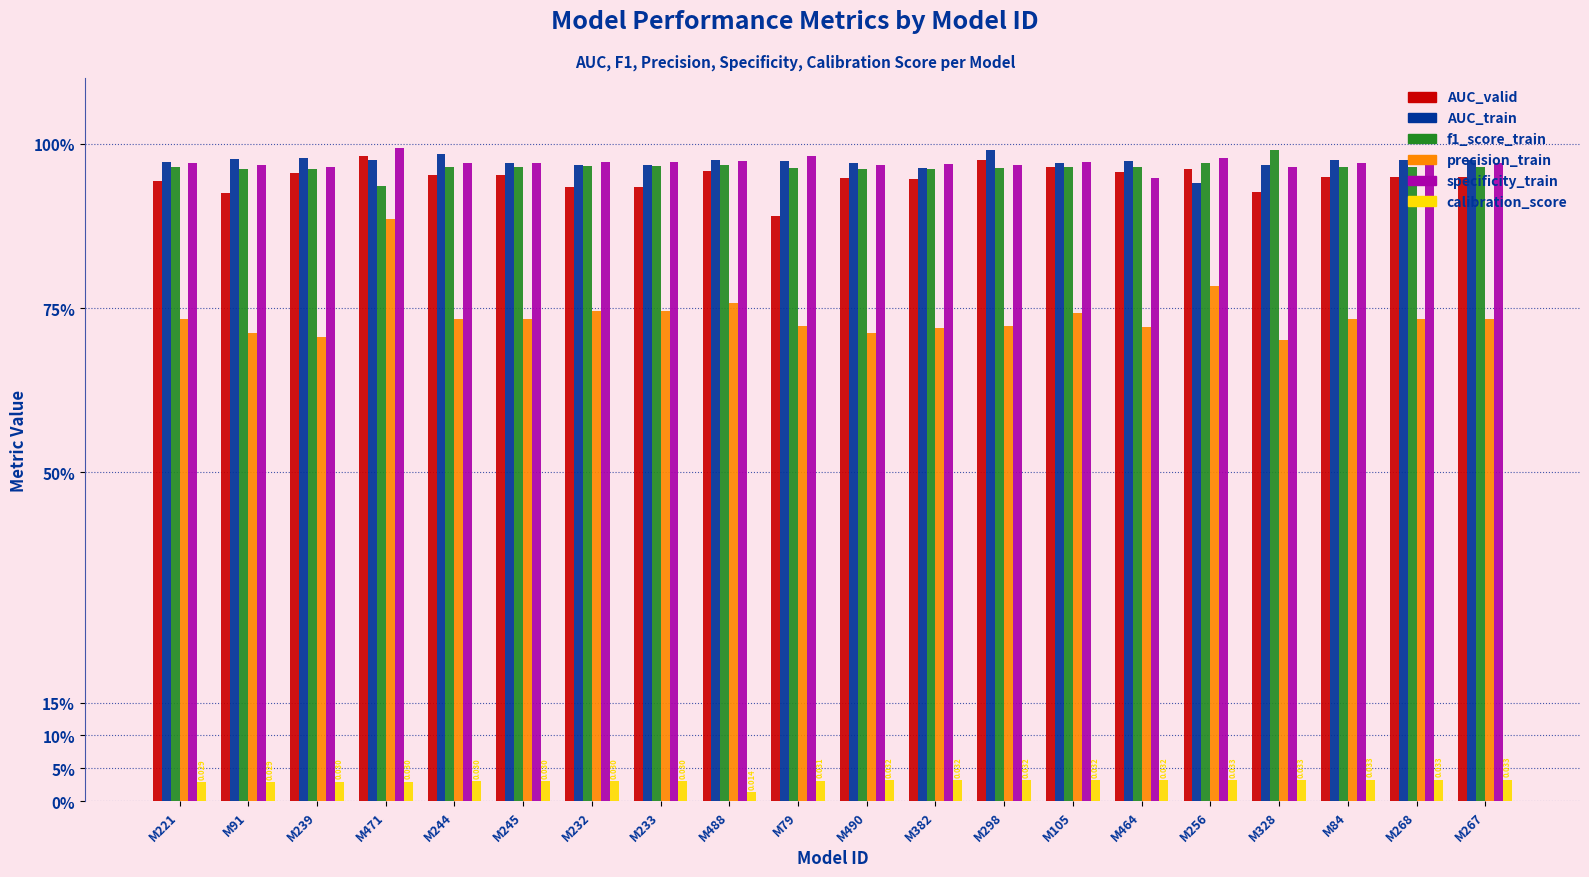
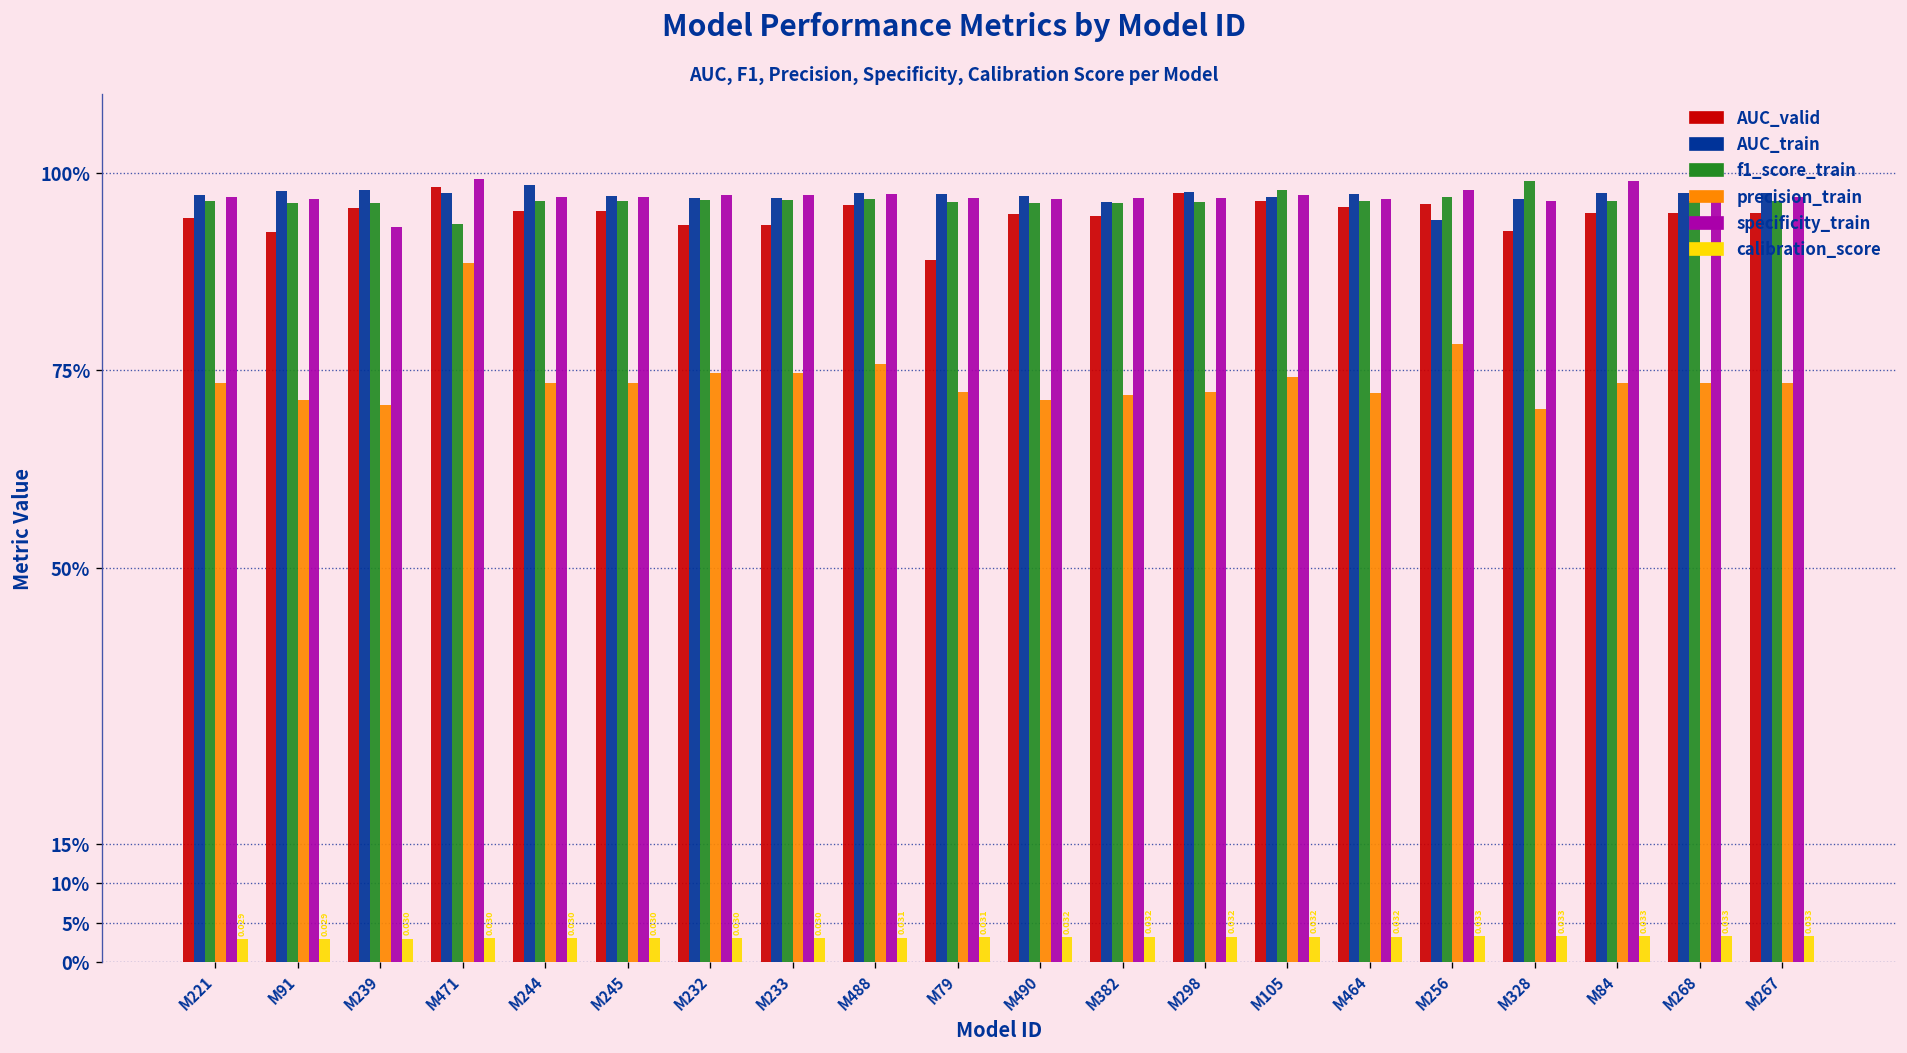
  {
    "AUC_valid": {
      "M221": "94%",
      "M91": "93%",
      "M239": "96%",
      "M471": "98%",
      "M244": "95%",
      "M245": "95%",
      "M232": "93%",
      "M233": "93%",
      "M488": "96%",
      "M79": "89%",
      "M490": "95%",
      "M382": "95%",
      "M298": "98%",
      "M105": "96%",
      "M464": "96%",
      "M256": "96%",
      "M328": "93%",
      "M84": "95%",
      "M268": "95%",
      "M267": "95%"
    },
    "AUC_train": {
      "M221": "97%",
      "M91": "98%",
      "M239": "98%",
      "M471": "98%",
      "M244": "99%",
      "M245": "97%",
      "M232": "97%",
      "M233": "97%",
      "M488": "98%",
      "M79": "97%",
      "M490": "97%",
      "M382": "96%",
-     "M298": "99%",
+     "M298": "98%",
      "M105": "97%",
      "M464": "97%",
      "M256": "94%",
      "M328": "97%",
      "M84": "98%",
      "M268": "98%",
      "M267": "98%"
    },
    "f1_score_train": {
      "M221": "97%",
      "M91": "96%",
      "M239": "96%",
      "M471": "94%",
      "M244": "97%",
      "M245": "97%",
      "M232": "97%",
      "M233": "97%",
      "M488": "97%",
      "M79": "96%",
      "M490": "96%",
      "M382": "96%",
      "M298": "96%",
-     "M105": "96%",
+     "M105": "98%",
      "M464": "97%",
      "M256": "97%",
      "M328": "99%",
      "M84": "97%",
      "M268": "97%",
      "M267": "97%"
    },
    "precision_train": {
      "M221": "73%",
      "M91": "71%",
      "M239": "71%",
      "M471": "89%",
      "M244": "73%",
      "M245": "73%",
      "M232": "75%",
      "M233": "75%",
      "M488": "76%",
      "M79": "72%",
      "M490": "71%",
      "M382": "72%",
      "M298": "72%",
      "M105": "74%",
      "M464": "72%",
      "M256": "78%",
      "M328": "70%",
      "M84": "73%",
      "M268": "73%",
      "M267": "73%"
    },
    "specificity_train": {
      "M221": "97%",
      "M91": "97%",
-     "M239": "97%",
+     "M239": "93%",
      "M471": "99%",
      "M244": "97%",
      "M245": "97%",
      "M232": "97%",
      "M233": "97%",
      "M488": "97%",
-     "M79": "98%",
+     "M79": "97%",
      "M490": "97%",
      "M382": "97%",
      "M298": "97%",
      "M105": "97%",
-     "M464": "95%",
+     "M464": "97%",
      "M256": "98%",
      "M328": "97%",
-     "M84": "97%",
+     "M84": "99%",
      "M268": "97%",
      "M267": "97%"
    },
    "calibration_score": {
      "M221": "0.029",
      "M91": "0.029",
      "M239": "0.030",
      "M471": "0.030",
      "M244": "0.030",
      "M245": "0.030",
      "M232": "0.030",
      "M233": "0.030",
-     "M488": "0.014",
+     "M488": "0.031",
      "M79": "0.031",
      "M490": "0.032",
      "M382": "0.032",
      "M298": "0.032",
      "M105": "0.032",
      "M464": "0.032",
      "M256": "0.033",
      "M328": "0.033",
      "M84": "0.033",
      "M268": "0.033",
      "M267": "0.033"
    }
  }
